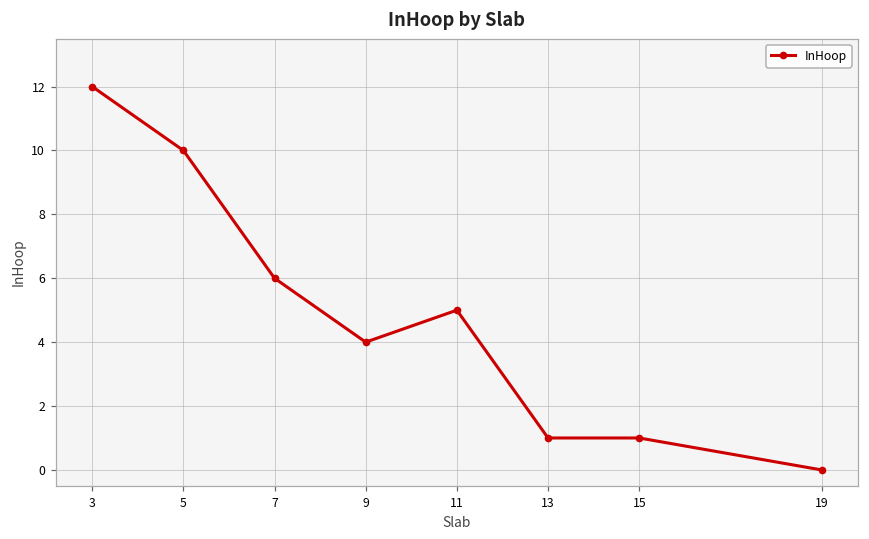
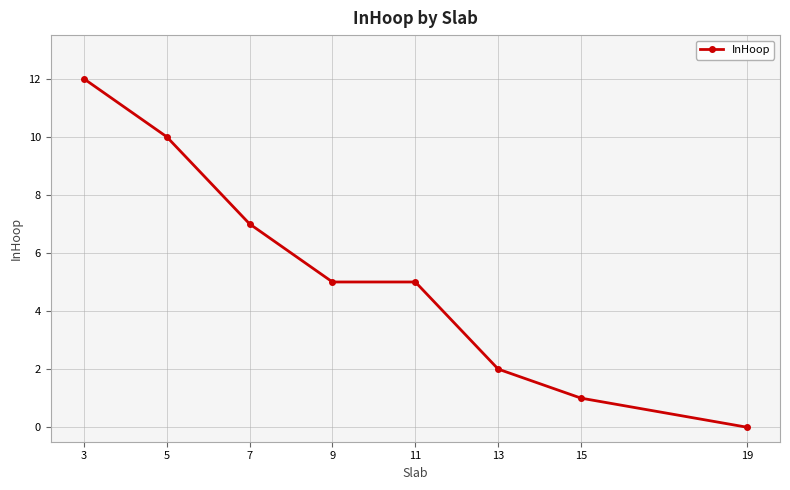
  {
    "3": 12,
    "5": 10,
-   "7": 6,
-   "9": 4,
+   "7": 7,
+   "9": 5,
    "11": 5,
-   "13": 1,
+   "13": 2,
    "15": 1,
    "19": 0
  }
